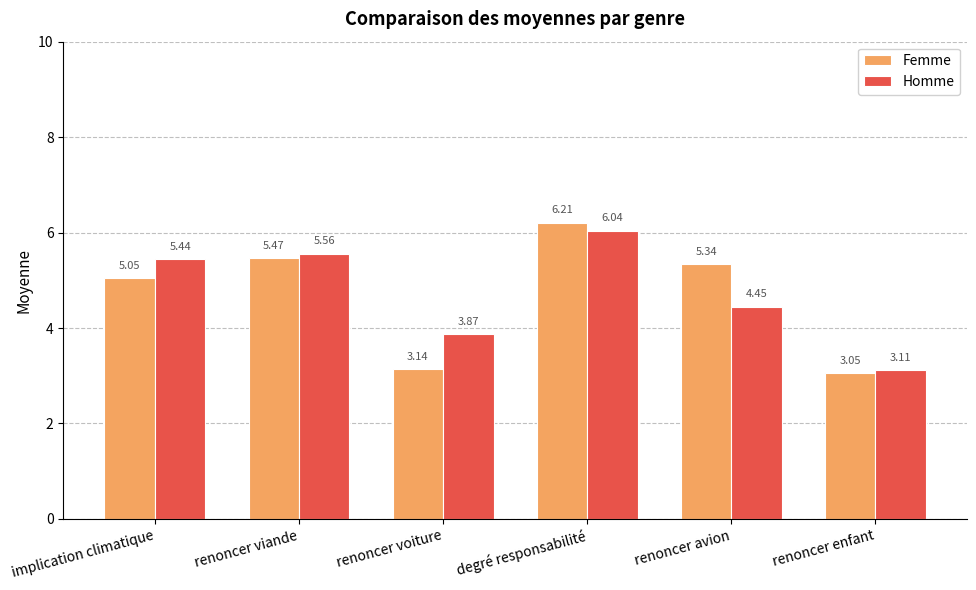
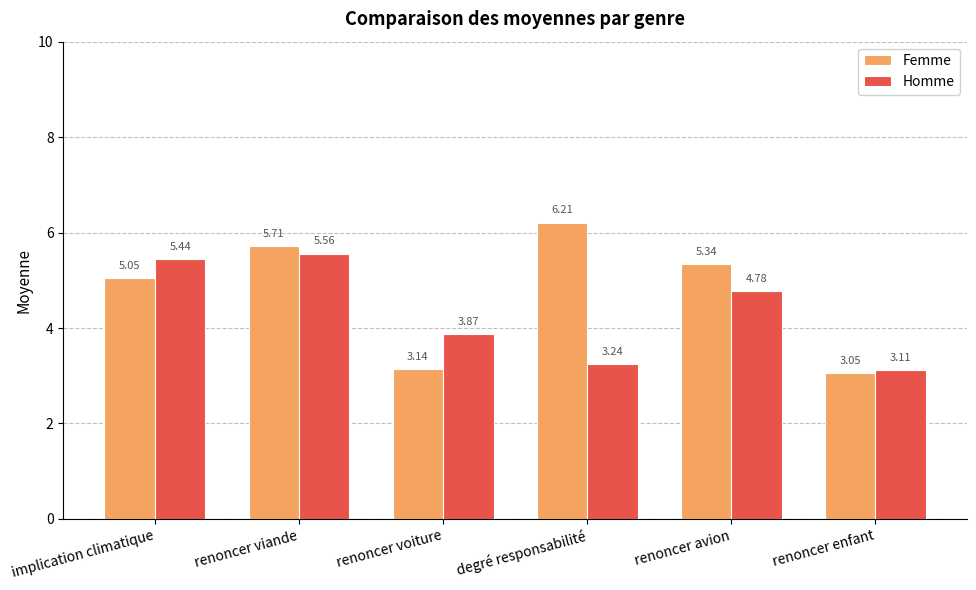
  {
    "Femme": {
      "implication climatique": 5.05,
-     "renoncer viande": 5.47,
+     "renoncer viande": 5.71,
      "renoncer voiture": 3.14,
      "degré responsabilité": 6.21,
      "renoncer avion": 5.34,
      "renoncer enfant": 3.05
    },
    "Homme": {
      "implication climatique": 5.44,
      "renoncer viande": 5.56,
      "renoncer voiture": 3.87,
-     "degré responsabilité": 6.04,
-     "renoncer avion": 4.45,
+     "degré responsabilité": 3.24,
+     "renoncer avion": 4.78,
      "renoncer enfant": 3.11
    }
  }
